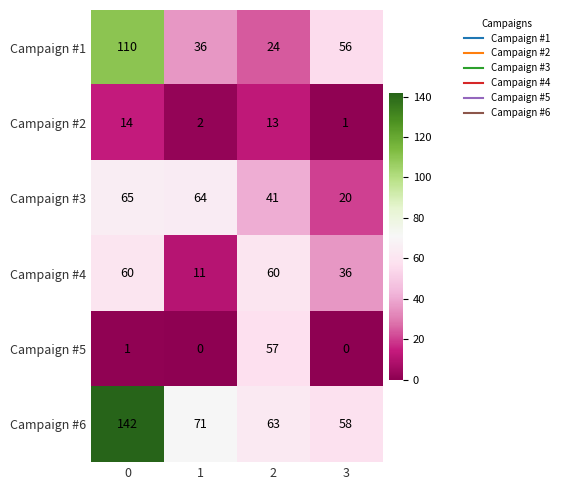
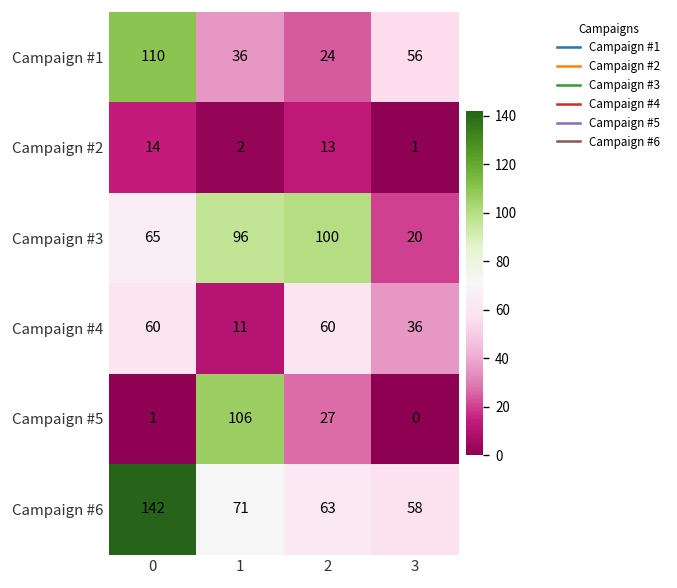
  {
    "Campaign #1": {
      "0": 110,
      "1": 36,
      "2": 24,
      "3": 56
    },
    "Campaign #2": {
      "0": 14,
      "1": 2,
      "2": 13,
      "3": 1
    },
    "Campaign #3": {
      "0": 65,
-     "1": 64,
-     "2": 41,
+     "1": 96,
+     "2": 100,
      "3": 20
    },
    "Campaign #4": {
      "0": 60,
      "1": 11,
      "2": 60,
      "3": 36
    },
    "Campaign #5": {
      "0": 1,
-     "1": 0,
-     "2": 57,
+     "1": 106,
+     "2": 27,
      "3": 0
    },
    "Campaign #6": {
      "0": 142,
      "1": 71,
      "2": 63,
      "3": 58
    }
  }
